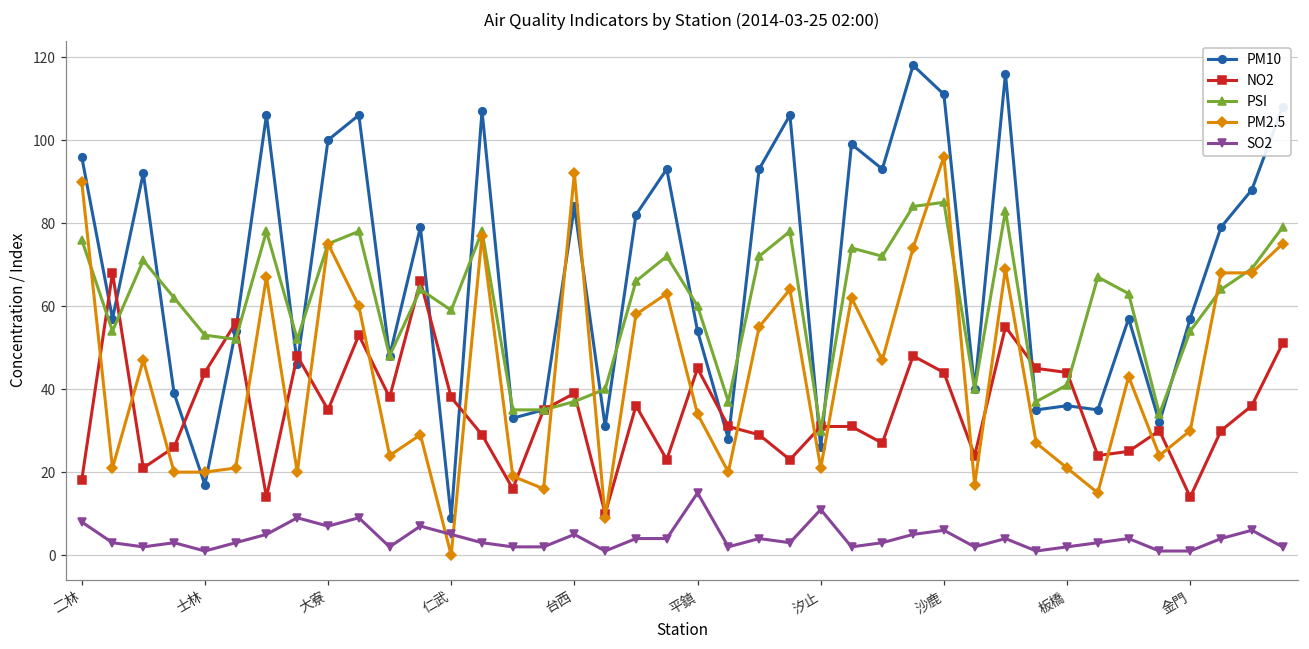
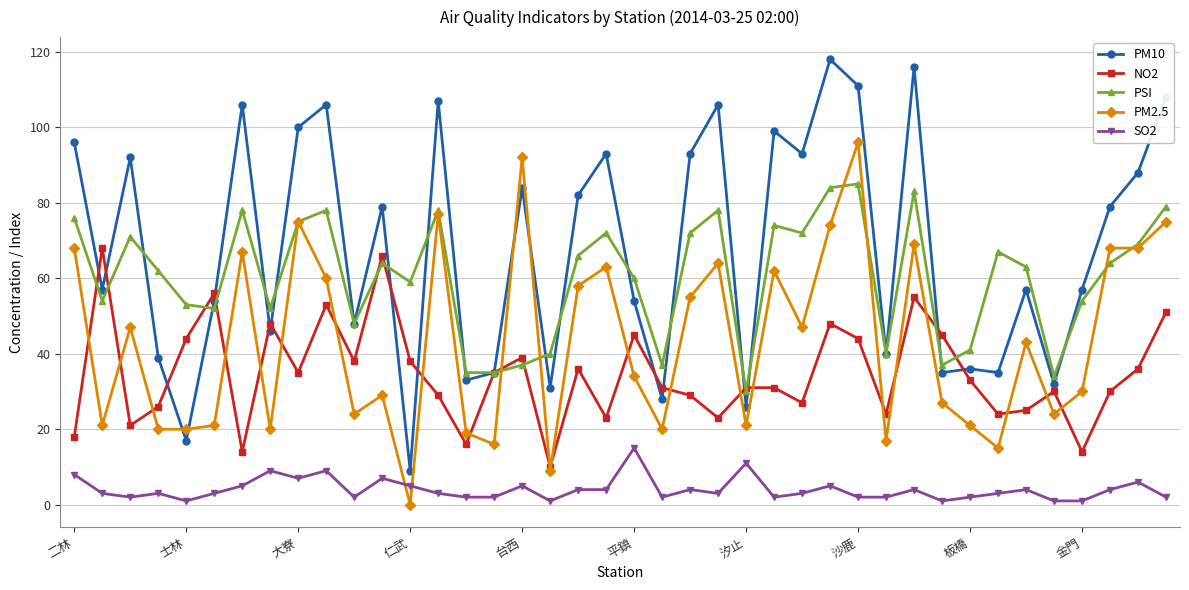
  {
    "PM10": {
      "二林": 96,
      "士林": 17,
      "大寮": 100,
      "仁武": 9,
      "台西": 84,
      "平鎮": 54,
      "汐止": 26,
      "沙鹿": 111,
      "板橋": 36,
      "金門": 57
    },
    "NO2": {
      "二林": 18,
      "士林": 44,
      "大寮": 35,
      "仁武": 38,
      "台西": 39,
      "平鎮": 45,
      "汐止": 31,
      "沙鹿": 44,
-     "板橋": 44,
+     "板橋": 33,
      "金門": 14
    },
    "PSI": {
      "二林": 76,
      "士林": 53,
      "仁武": 59,
      "台西": 37,
      "平鎮": 60,
      "汐止": 30,
      "沙鹿": 85,
      "板橋": 41,
      "金門": 54
    },
    "PM2.5": {
-     "二林": 90,
+     "二林": 68,
      "士林": 20,
      "仁武": 0,
      "台西": 92,
      "平鎮": 34,
      "汐止": 21,
      "沙鹿": 96,
      "板橋": 21,
      "金門": 30
    },
    "SO2": {
      "二林": 8,
      "士林": 1,
      "大寮": 7,
      "仁武": 5,
      "台西": 5,
      "平鎮": 15,
      "汐止": 11,
-     "沙鹿": 6,
+     "沙鹿": 2,
      "板橋": 2,
      "金門": 1
    }
  }
